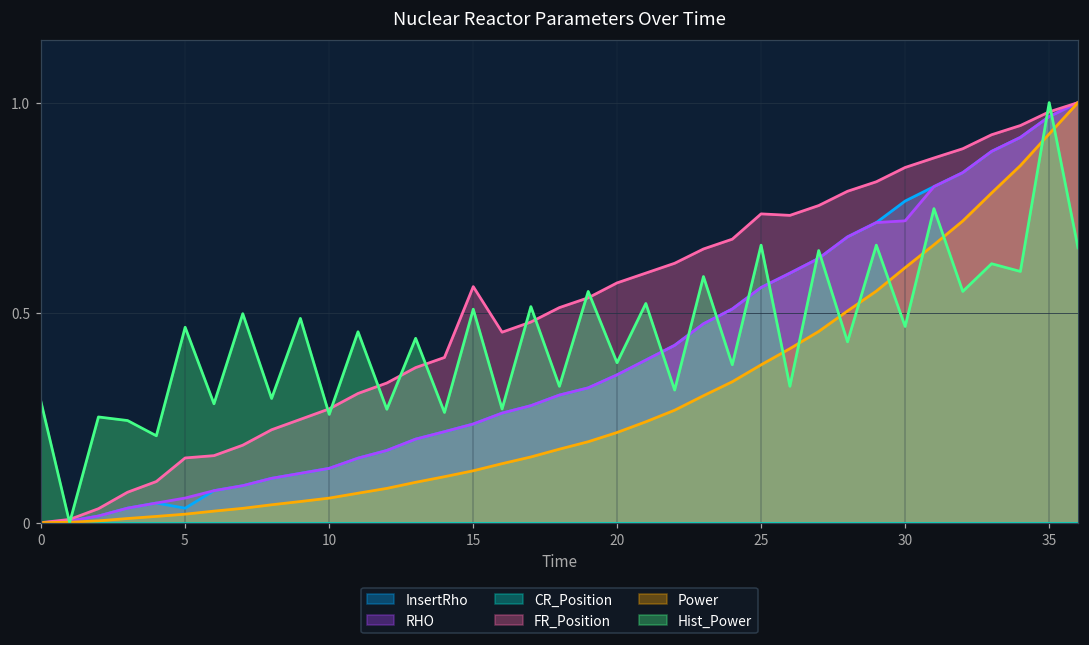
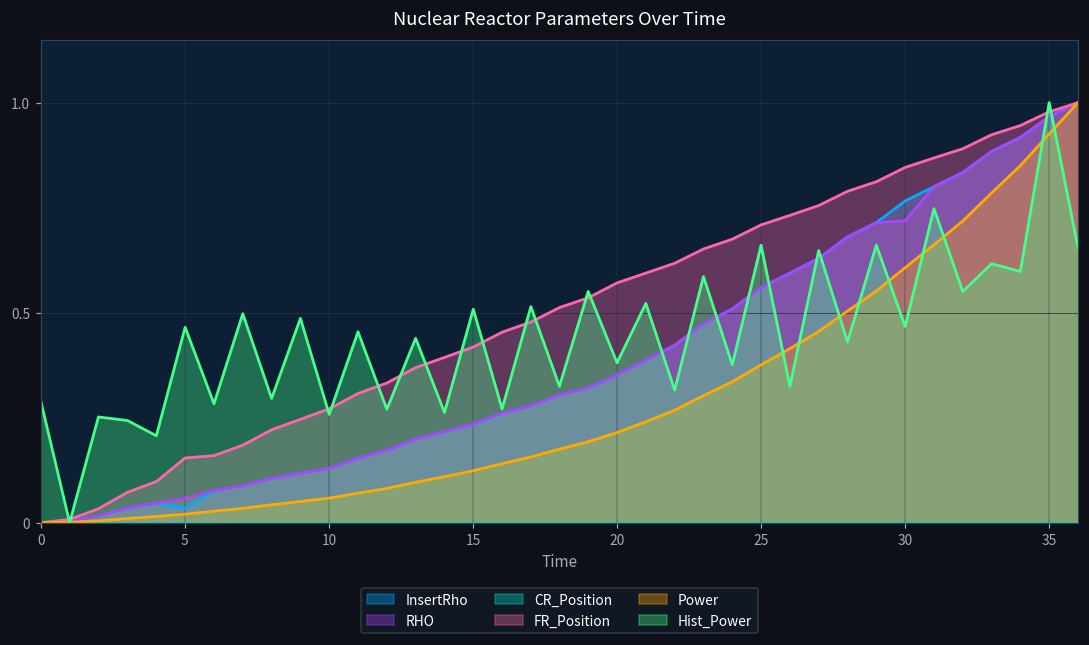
  {
    "RHO": {
      "5": 0.06,
      "30": 0.72
    },
    "FR_Position": {
      "5": 0.15,
      "10": 0.27,
-     "15": 0.56,
+     "15": 0.42,
      "20": 0.57,
-     "25": 0.74,
+     "25": 0.71,
      "30": 0.85,
      "35": 0.98
    },
    "Power": {
      "5": 0.02,
      "10": 0.06,
      "15": 0.12,
      "20": 0.21,
      "25": 0.38,
      "30": 0.61,
      "35": 0.93
    }
  }
